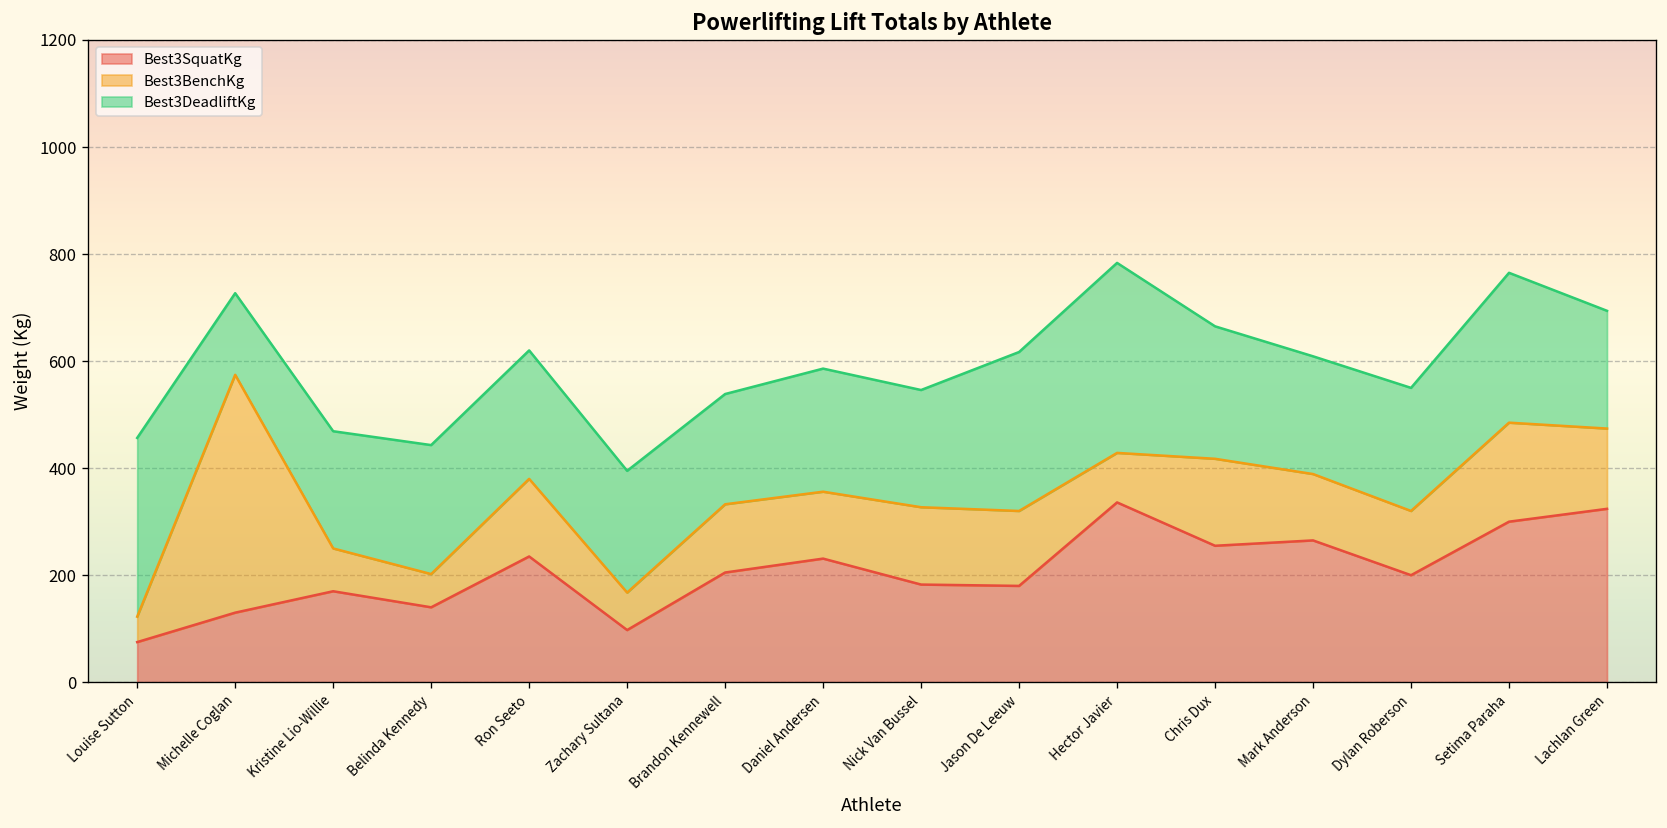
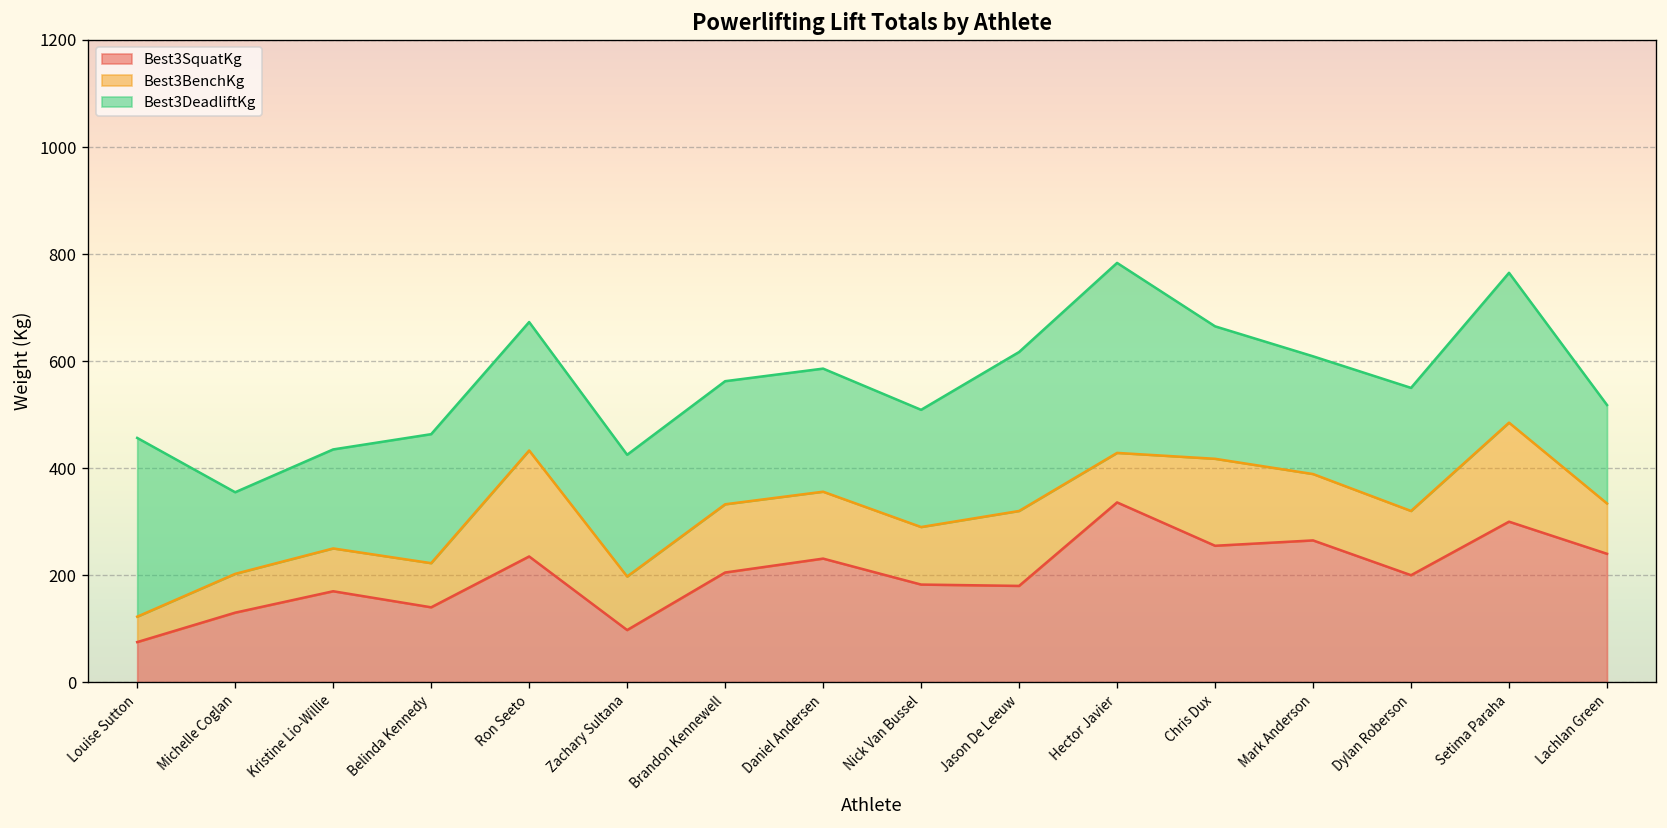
  {
    "Best3SquatKg": {
      "Louise Sutton": 80,
      "Michelle Coglan": 130,
      "Kristine Lio-Willie": 170,
      "Belinda Kennedy": 140,
      "Ron Seeto": 240,
      "Zachary Sultana": 100,
      "Brandon Kennewell": 210,
      "Daniel Andersen": 230,
      "Nick Van Bussel": 180,
      "Jason De Leeuw": 180,
      "Hector Javier": 340,
      "Chris Dux": 260,
      "Mark Anderson": 270,
      "Dylan Roberson": 200,
      "Setima Paraha": 300,
-     "Lachlan Green": 320
+     "Lachlan Green": 240
    },
    "Best3BenchKg": {
      "Louise Sutton": 50,
-     "Michelle Coglan": 440,
+     "Michelle Coglan": 70,
      "Kristine Lio-Willie": 80,
-     "Belinda Kennedy": 60,
-     "Ron Seeto": 150,
-     "Zachary Sultana": 70,
+     "Belinda Kennedy": 80,
+     "Ron Seeto": 200,
+     "Zachary Sultana": 100,
      "Brandon Kennewell": 130,
      "Daniel Andersen": 130,
-     "Nick Van Bussel": 140,
+     "Nick Van Bussel": 110,
      "Jason De Leeuw": 140,
      "Hector Javier": 90,
      "Chris Dux": 160,
      "Mark Anderson": 120,
      "Dylan Roberson": 120,
      "Setima Paraha": 190,
-     "Lachlan Green": 150
+     "Lachlan Green": 90
    },
    "Best3DeadliftKg": {
      "Louise Sutton": 330,
      "Michelle Coglan": 150,
-     "Kristine Lio-Willie": 220,
+     "Kristine Lio-Willie": 190,
      "Belinda Kennedy": 240,
      "Ron Seeto": 240,
      "Zachary Sultana": 230,
-     "Brandon Kennewell": 210,
+     "Brandon Kennewell": 230,
      "Daniel Andersen": 230,
      "Nick Van Bussel": 220,
      "Jason De Leeuw": 300,
      "Hector Javier": 360,
      "Chris Dux": 250,
      "Mark Anderson": 220,
      "Dylan Roberson": 230,
      "Setima Paraha": 280,
-     "Lachlan Green": 220
+     "Lachlan Green": 180
    }
  }
